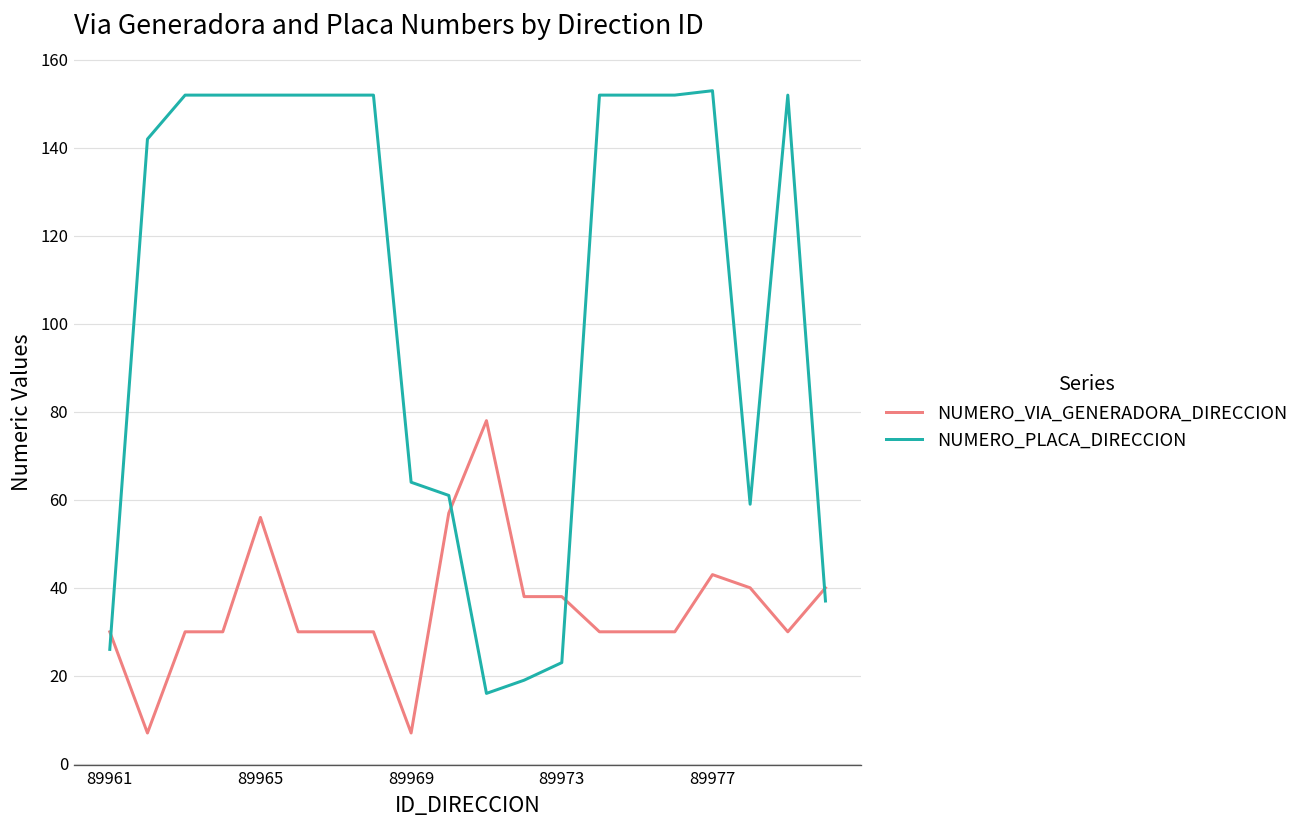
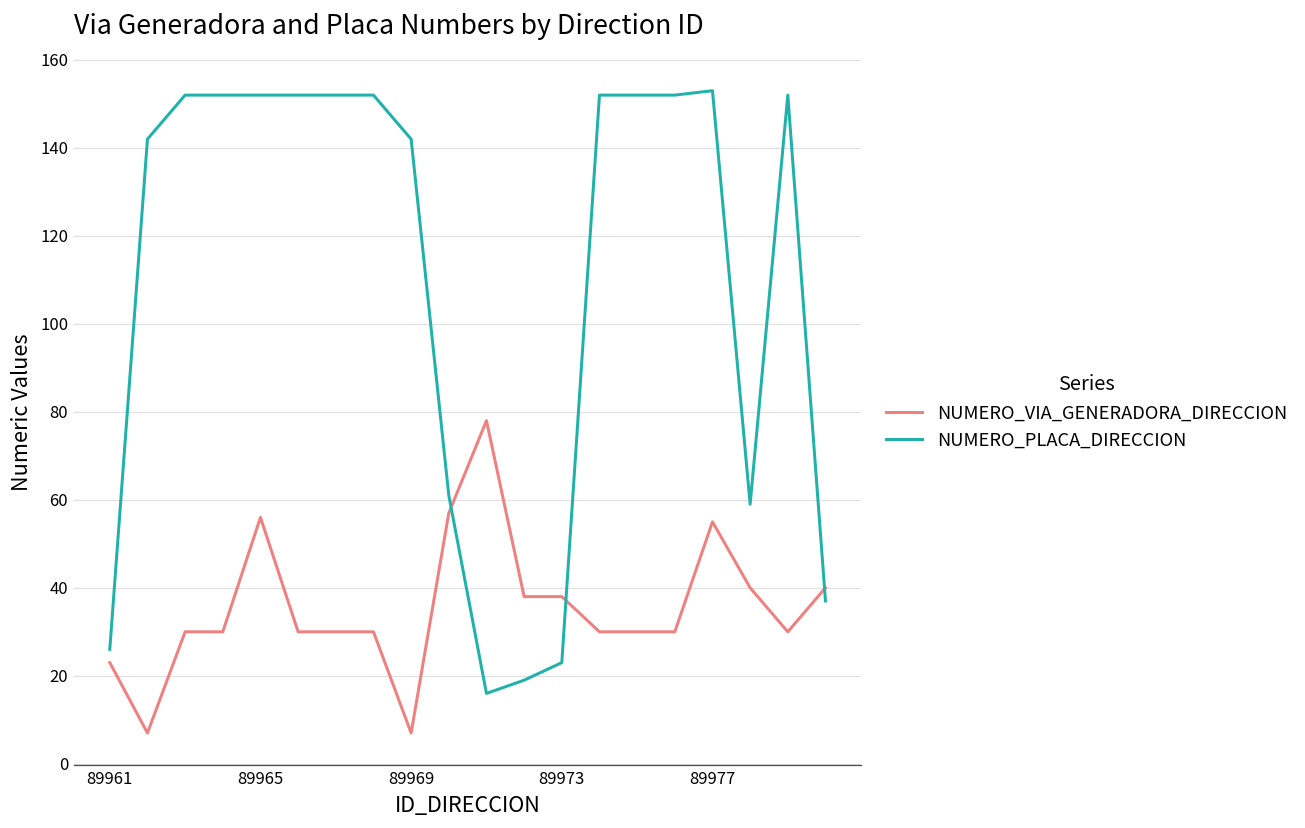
  {
    "NUMERO_VIA_GENERADORA_DIRECCION": {
-     "89961": 30,
+     "89961": 23,
      "89965": 56,
      "89969": 7,
      "89973": 38,
-     "89977": 43
+     "89977": 55
    },
    "NUMERO_PLACA_DIRECCION": {
      "89961": 26,
      "89965": 152,
-     "89969": 64,
+     "89969": 142,
      "89973": 23,
      "89977": 153
    }
  }
